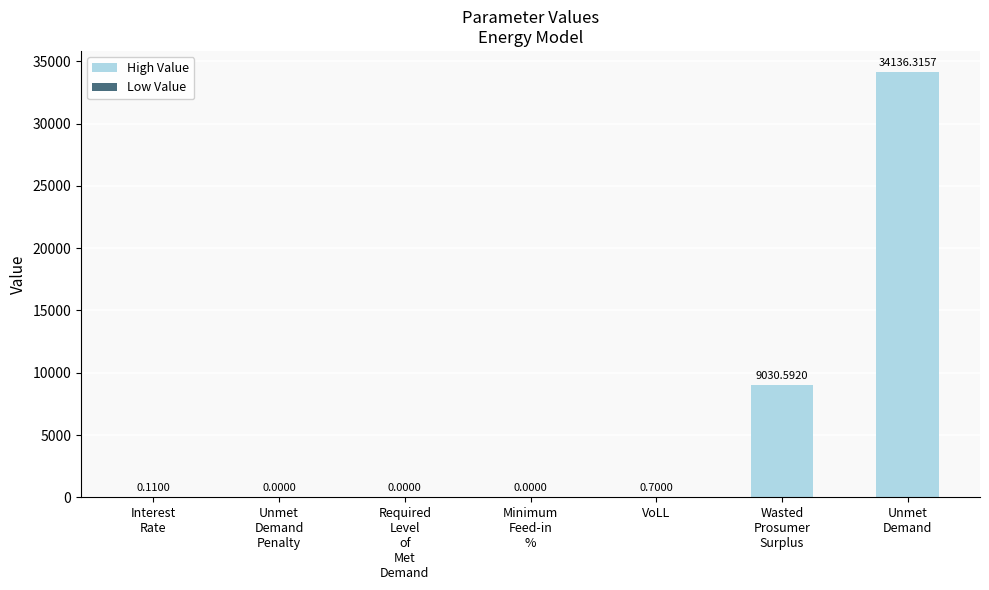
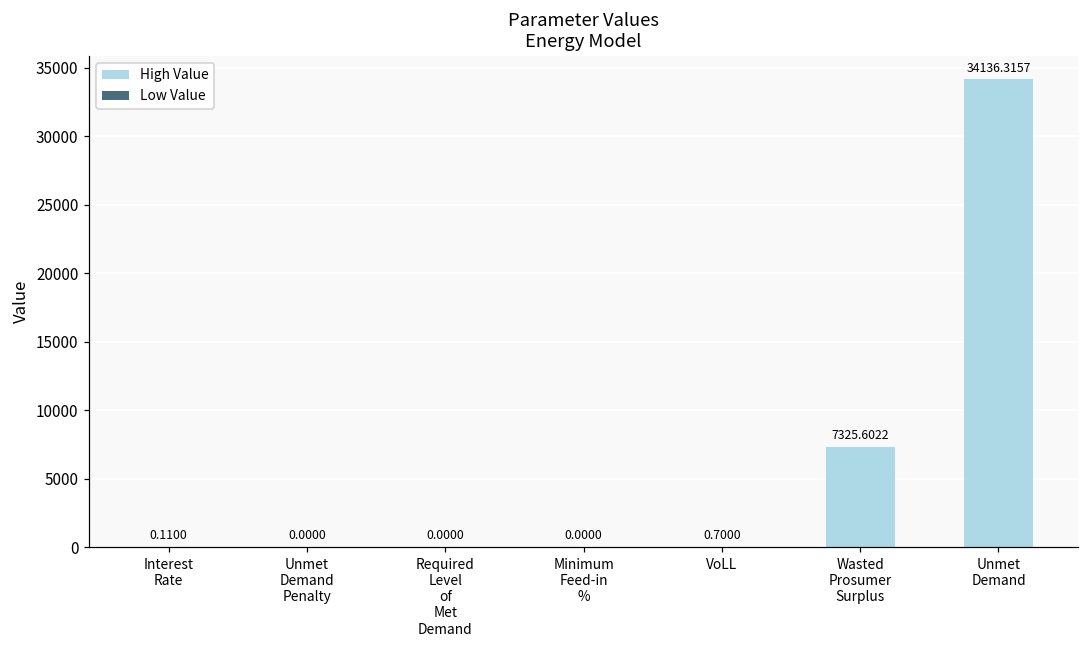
  {
    "Interest Rate": 0.1100,
    "Unmet Demand Penalty": 0.0000,
    "Required Level of Met Demand": 0.0000,
    "Minimum Feed-in %": 0.0000,
    "VoLL": 0.7000,
-   "Wasted Prosumer Surplus": 9030.5920,
+   "Wasted Prosumer Surplus": 7325.6022,
    "Unmet Demand": 34136.3157
  }
